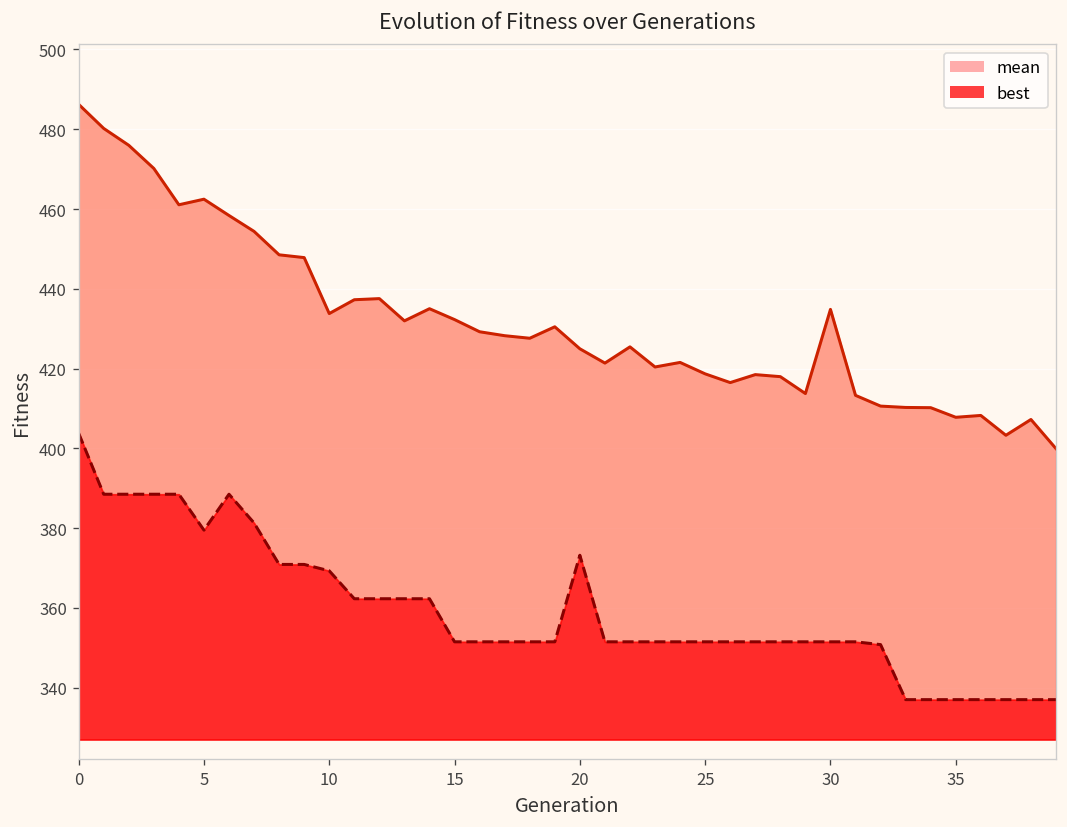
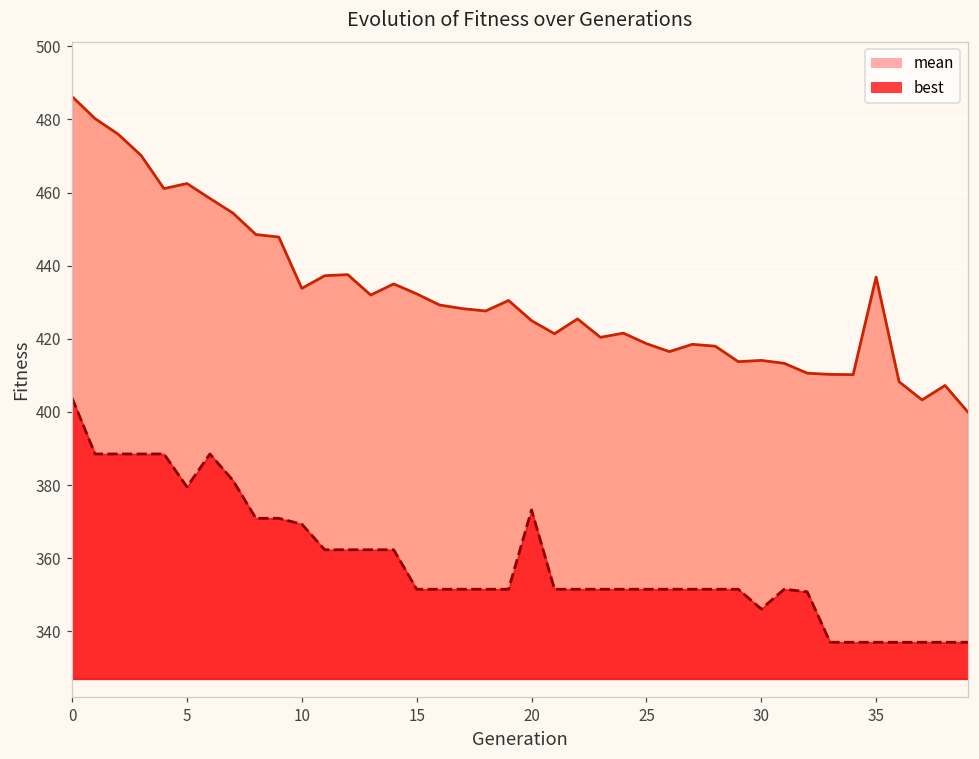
  {
    "mean": {
      "0": 486,
      "5": 462,
      "10": 434,
      "15": 432,
      "20": 425,
      "25": 419,
-     "30": 435,
-     "35": 408
+     "30": 414,
+     "35": 437
    },
    "best": {
      "0": 404,
      "5": 380,
      "10": 369,
      "15": 352,
      "20": 373,
      "25": 352,
-     "30": 352,
+     "30": 346,
      "35": 337
    }
  }
